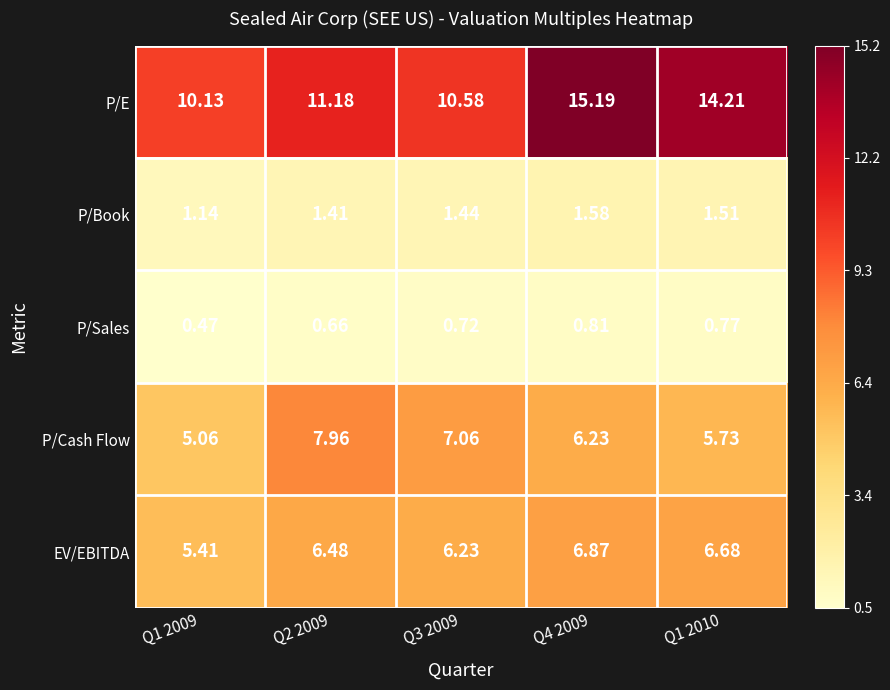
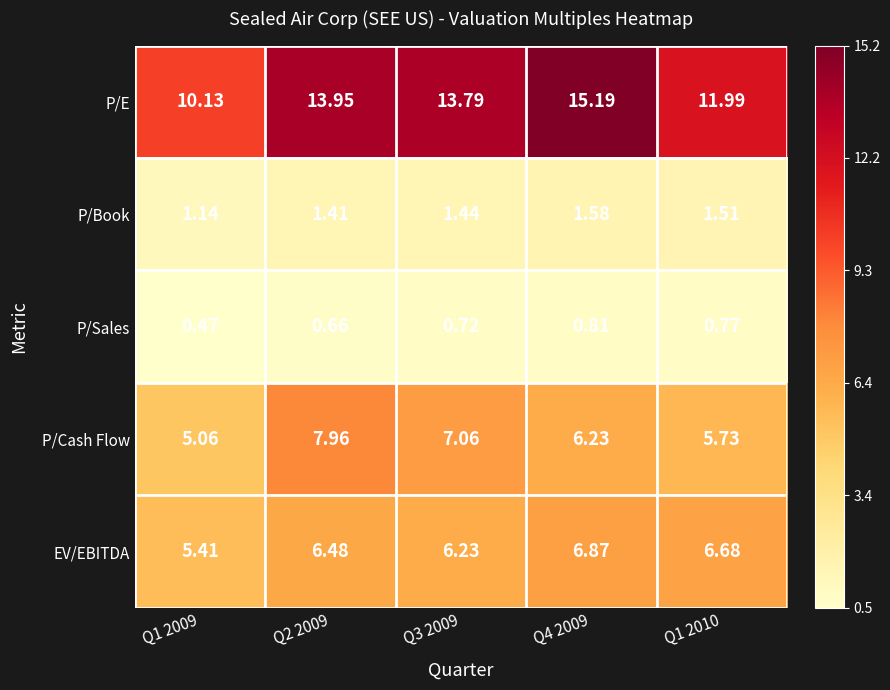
  {
    "P/E": {
      "Q1 2009": 10.13,
-     "Q2 2009": 11.18,
-     "Q3 2009": 10.58,
+     "Q2 2009": 13.95,
+     "Q3 2009": 13.79,
      "Q4 2009": 15.19,
-     "Q1 2010": 14.21
+     "Q1 2010": 11.99
    },
    "P/Book": {
      "Q1 2009": 1.14,
      "Q2 2009": 1.41,
      "Q3 2009": 1.44,
      "Q4 2009": 1.58,
      "Q1 2010": 1.51
    },
    "P/Sales": {
      "Q1 2009": 0.47,
      "Q2 2009": 0.66,
      "Q3 2009": 0.72,
      "Q4 2009": 0.81,
      "Q1 2010": 0.77
    },
    "P/Cash Flow": {
      "Q1 2009": 5.06,
      "Q2 2009": 7.96,
      "Q3 2009": 7.06,
      "Q4 2009": 6.23,
      "Q1 2010": 5.73
    },
    "EV/EBITDA": {
      "Q1 2009": 5.41,
      "Q2 2009": 6.48,
      "Q3 2009": 6.23,
      "Q4 2009": 6.87,
      "Q1 2010": 6.68
    }
  }
